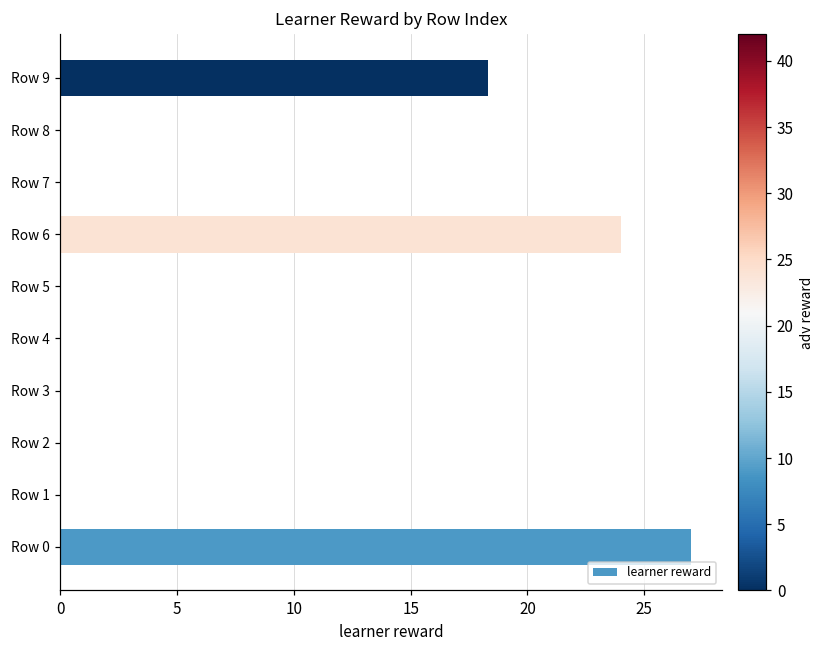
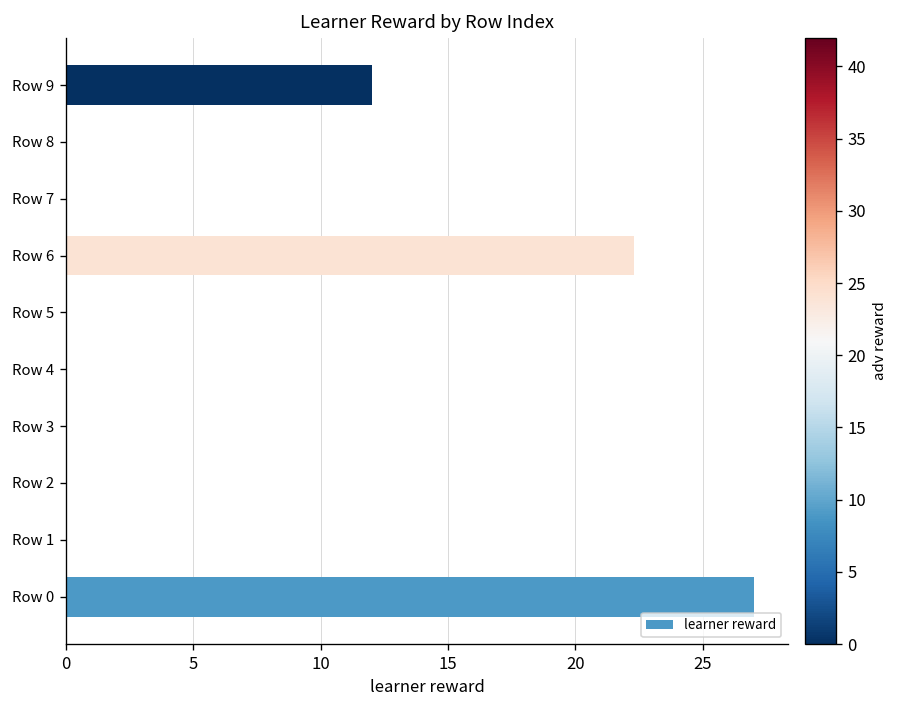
  {
-   "Row 9": 18.3,
+   "Row 9": 12.0,
    "Row 8": 0.0,
    "Row 7": 0.0,
-   "Row 6": 24.0,
+   "Row 6": 22.3,
    "Row 5": 0.0,
    "Row 4": 0.0,
    "Row 3": 0.0,
    "Row 2": 0.0,
    "Row 1": 0.0,
    "Row 0": 27.0
  }
